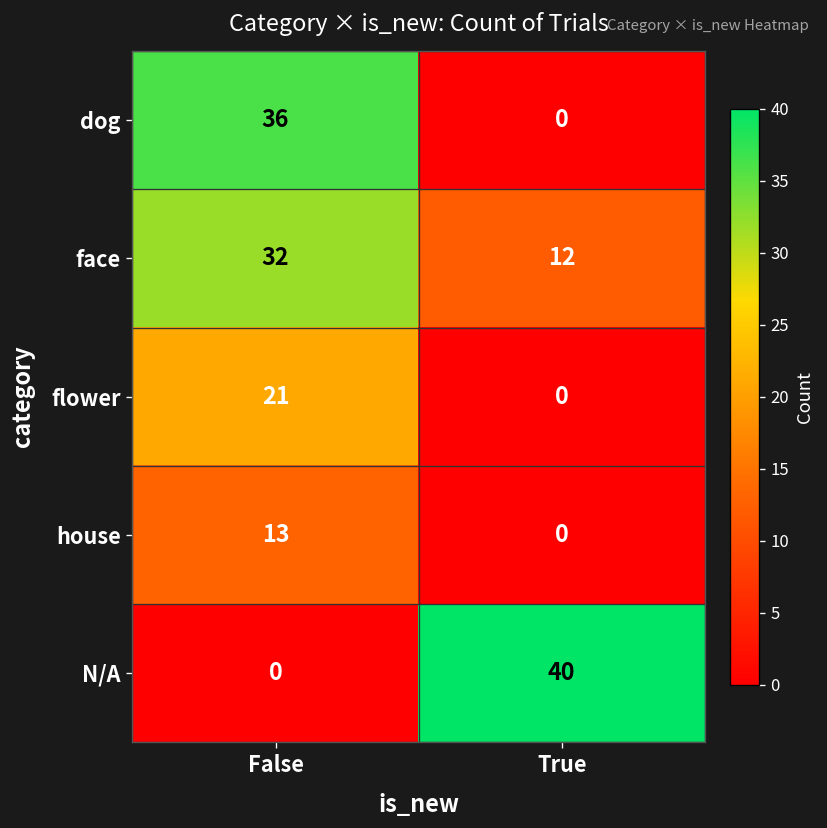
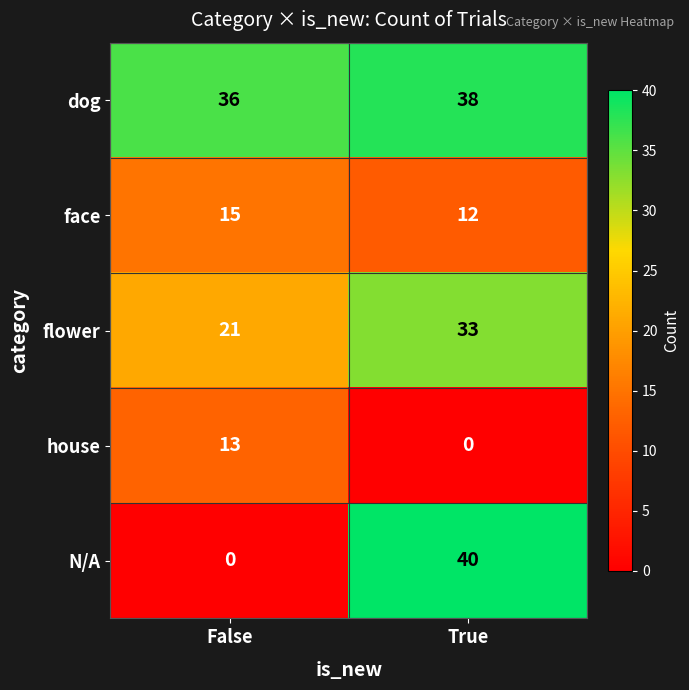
  {
    "dog": {
      "False": 36,
-     "True": 0
+     "True": 38
    },
    "face": {
-     "False": 32,
+     "False": 15,
      "True": 12
    },
    "flower": {
      "False": 21,
-     "True": 0
+     "True": 33
    },
    "house": {
      "False": 13,
      "True": 0
    },
    "N/A": {
      "False": 0,
      "True": 40
    }
  }
